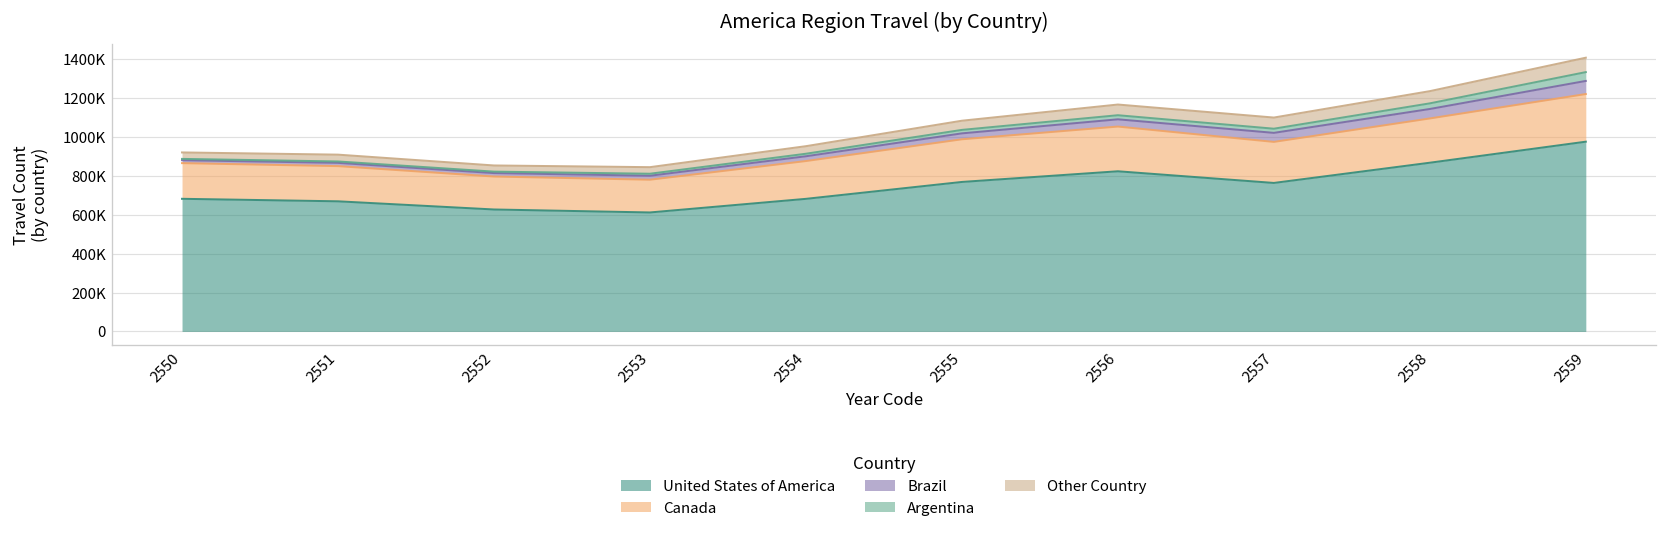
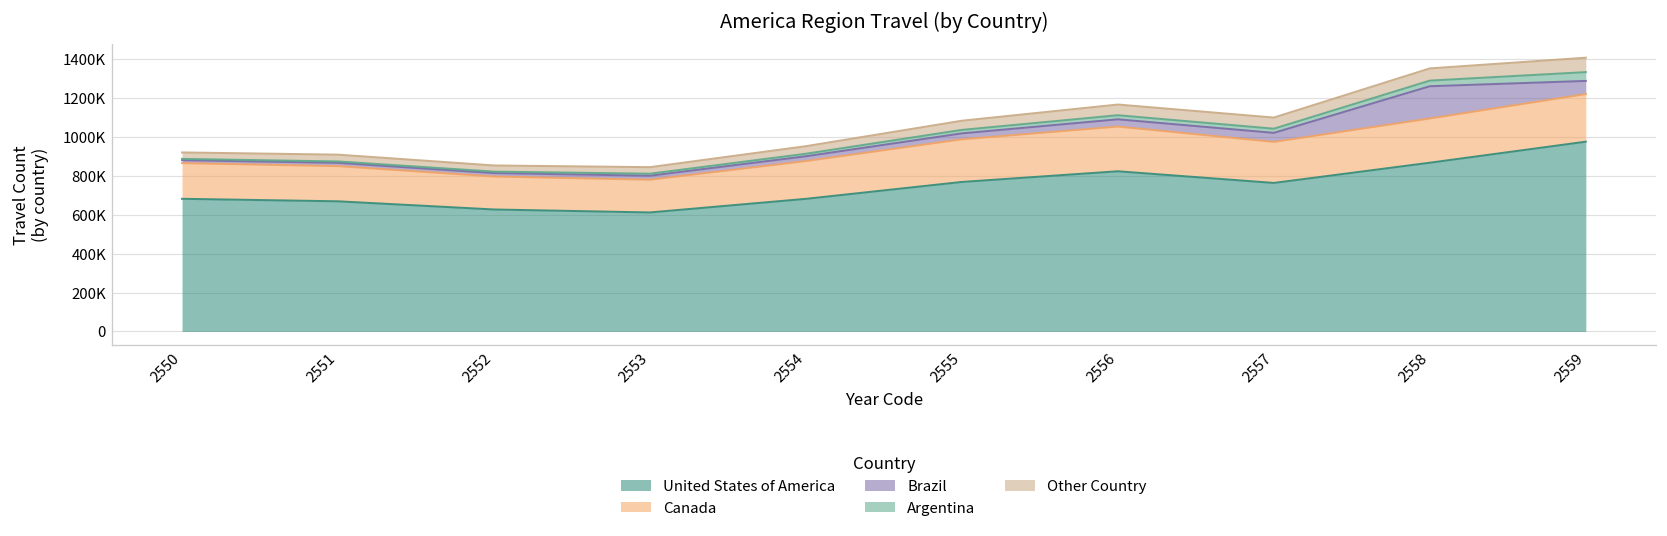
  {
    "Brazil": {
      "2555": 30000,
      "2556": 40000,
      "2557": 50000,
-     "2558": 50000,
+     "2558": 170000,
      "2559": 70000
    }
  }
